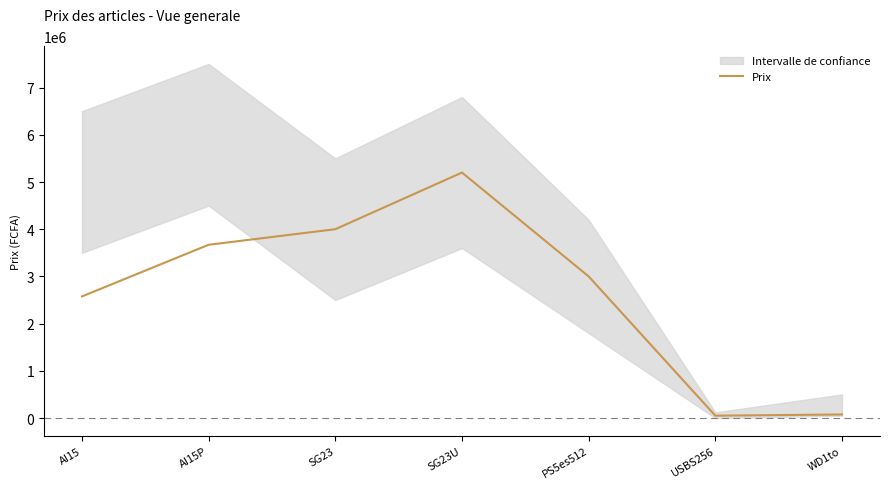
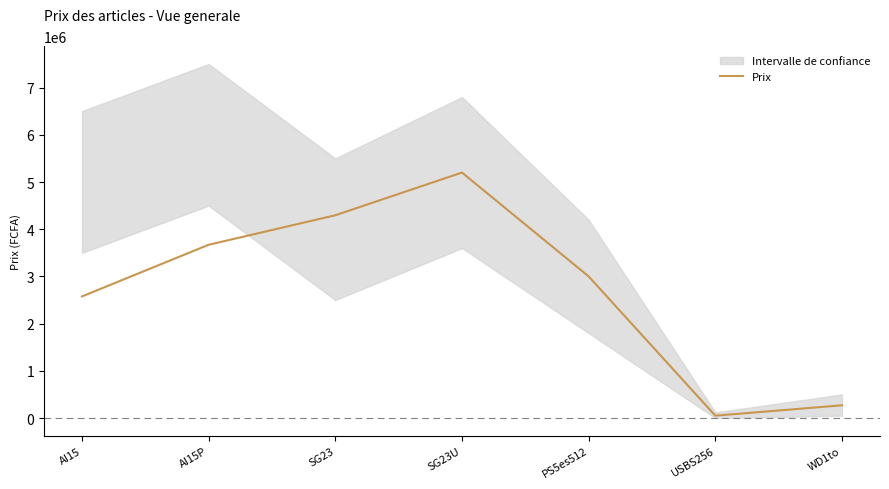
  {
    "Prix": {
      "AI15": 2600000,
      "AI15P": 3700000,
-     "SG23": 4000000,
+     "SG23": 4300000,
      "SG23U": 5200000,
      "PS5es512": 3000000,
      "USBS256": 100000,
-     "WD1to": 100000
+     "WD1to": 300000
    }
  }
